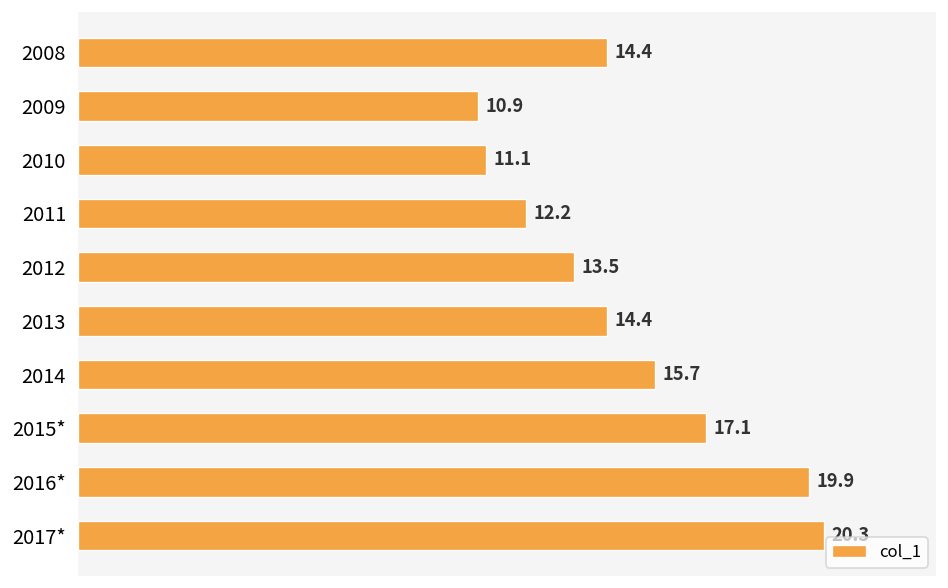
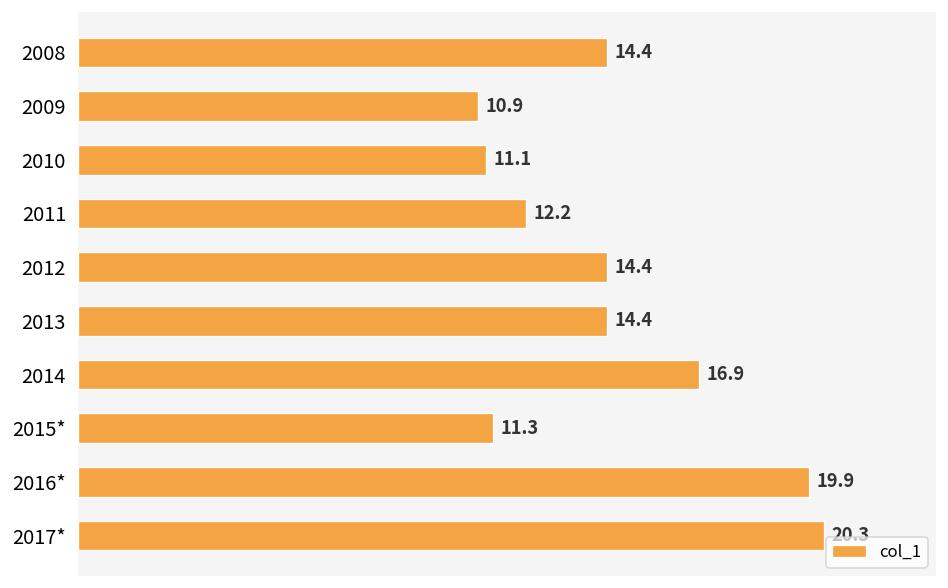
  {
    "2008": 14.4,
    "2009": 10.9,
    "2010": 11.1,
    "2011": 12.2,
-   "2012": 13.5,
+   "2012": 14.4,
    "2013": 14.4,
-   "2014": 15.7,
-   "2015*": 17.1,
+   "2014": 16.9,
+   "2015*": 11.3,
    "2016*": 19.9
  }
